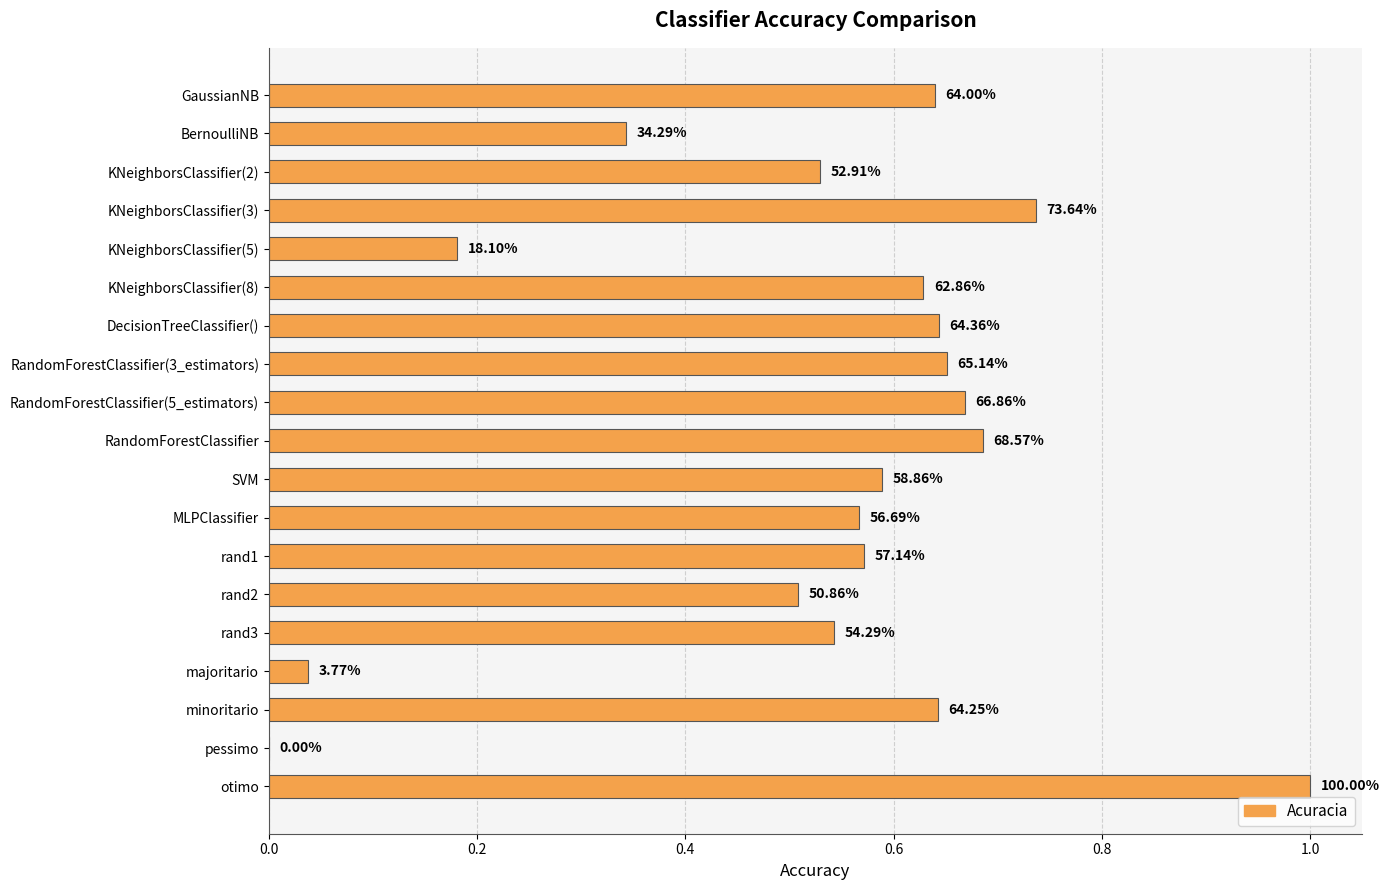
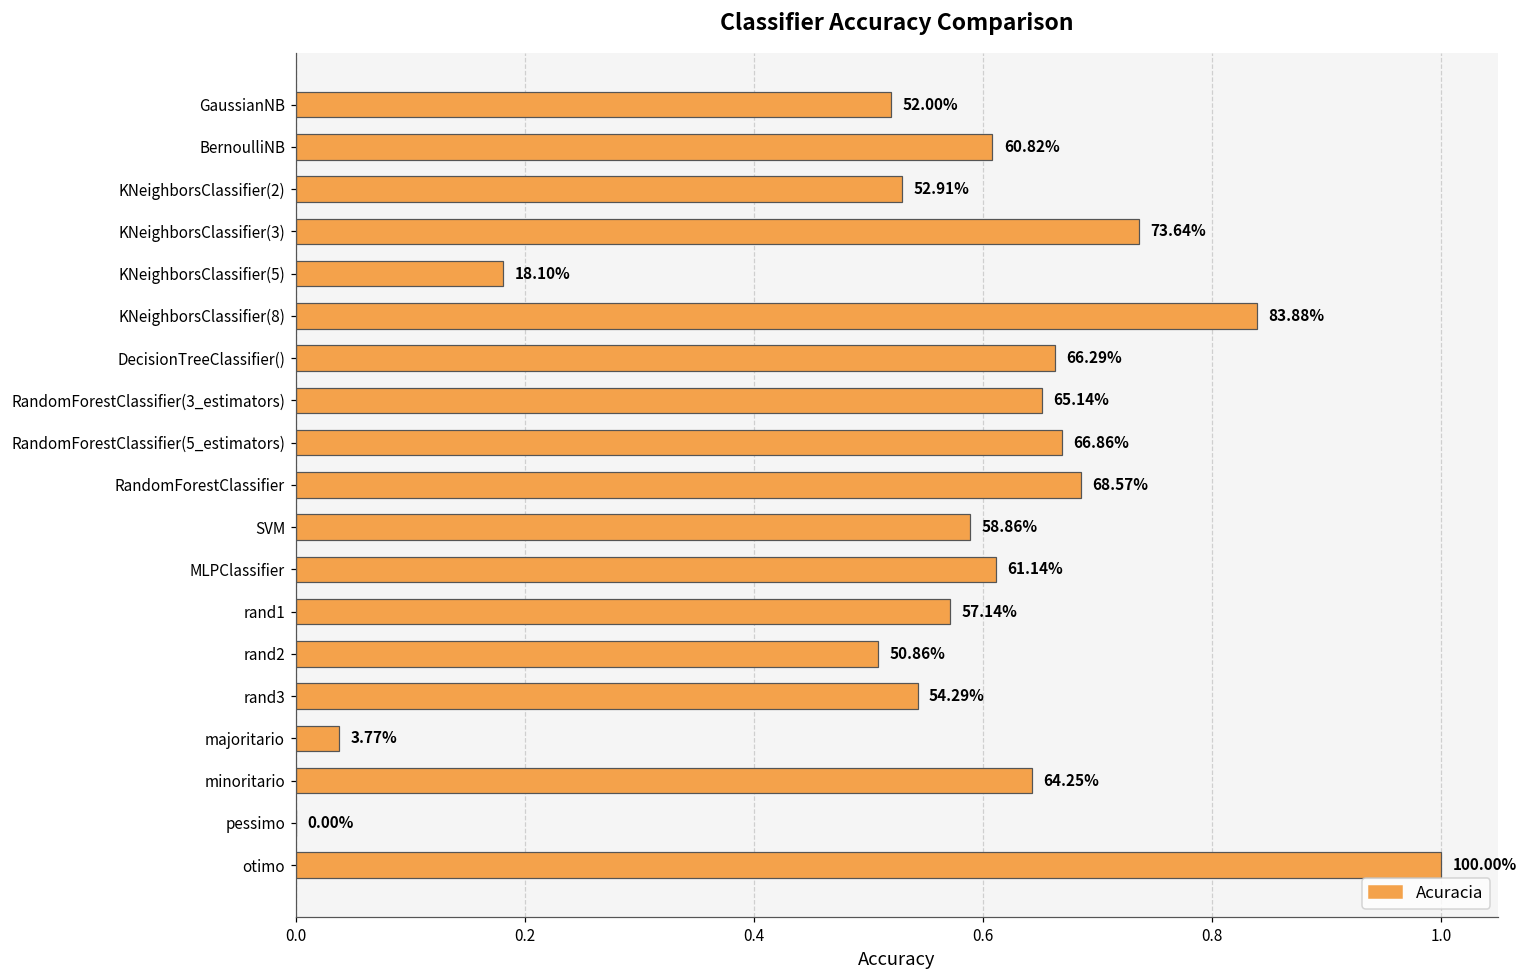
  {
-   "GaussianNB": "64.00%",
-   "BernoulliNB": "34.29%",
+   "GaussianNB": "52.00%",
+   "BernoulliNB": "60.82%",
    "KNeighborsClassifier(2)": "52.91%",
    "KNeighborsClassifier(3)": "73.64%",
    "KNeighborsClassifier(5)": "18.10%",
-   "KNeighborsClassifier(8)": "62.86%",
-   "DecisionTreeClassifier()": "64.36%",
+   "KNeighborsClassifier(8)": "83.88%",
+   "DecisionTreeClassifier()": "66.29%",
    "RandomForestClassifier(3_estimators)": "65.14%",
    "RandomForestClassifier(5_estimators)": "66.86%",
    "RandomForestClassifier": "68.57%",
    "SVM": "58.86%",
-   "MLPClassifier": "56.69%",
+   "MLPClassifier": "61.14%",
    "rand1": "57.14%",
    "rand2": "50.86%",
    "rand3": "54.29%",
    "majoritario": "3.77%",
    "minoritario": "64.25%",
    "pessimo": "0.00%",
    "otimo": "100.00%"
  }
